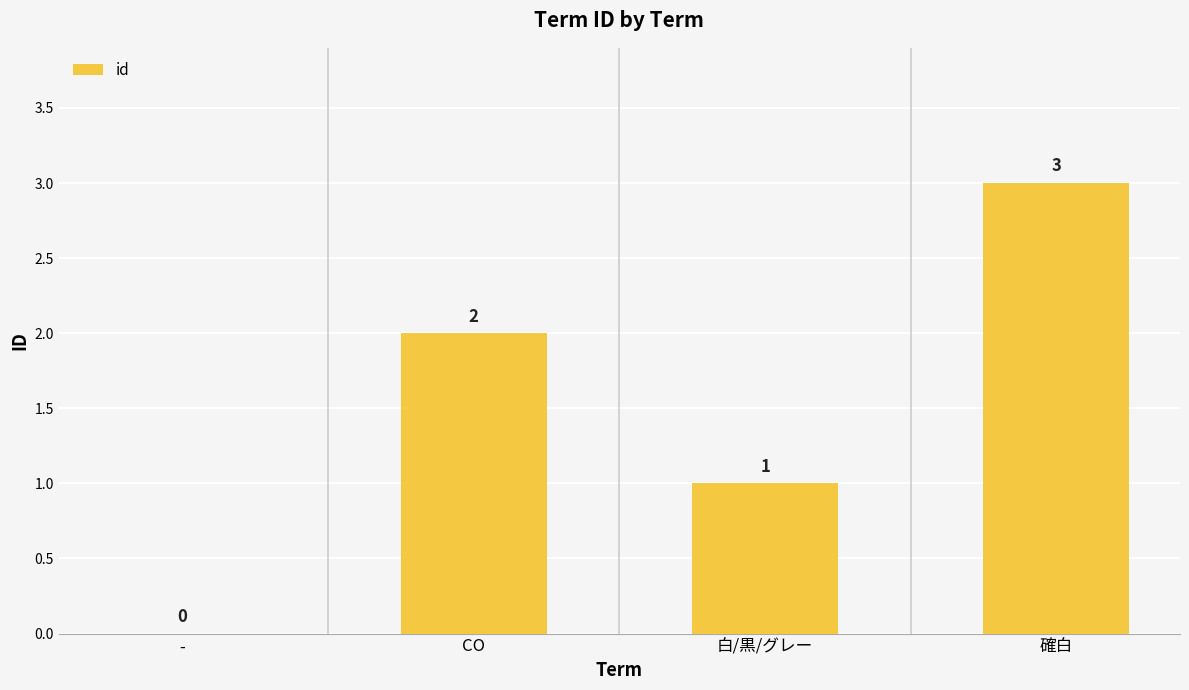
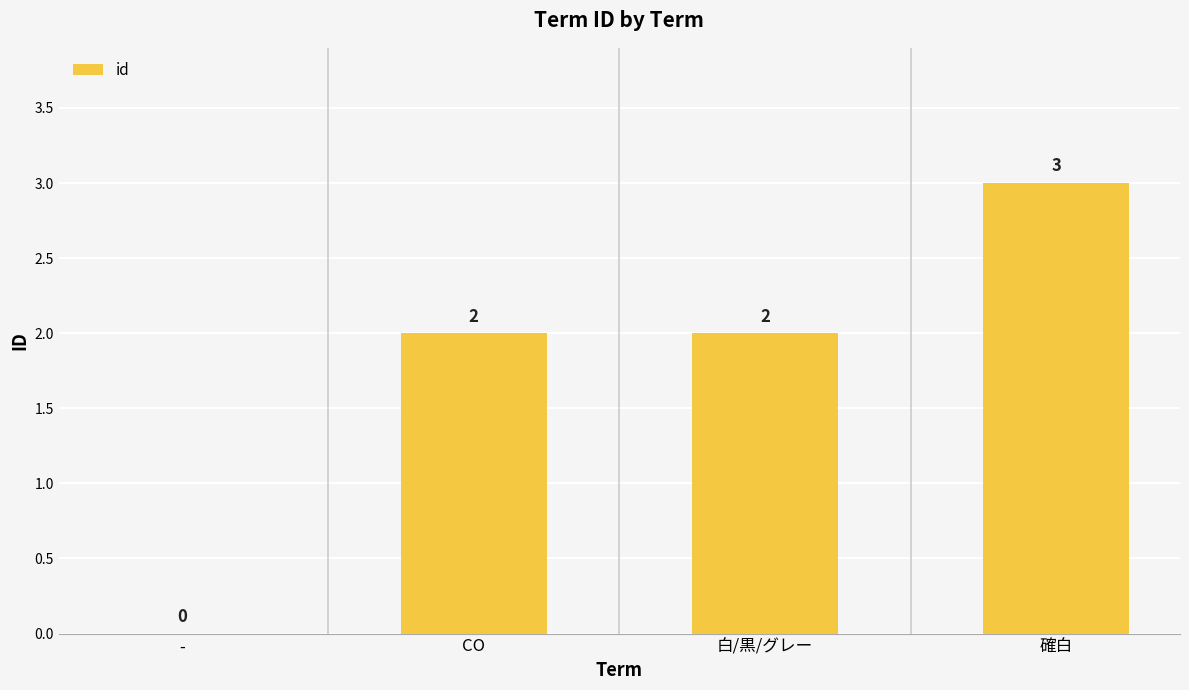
  {
    "-": 0,
    "CO": 2,
-   "白/黒/グレー": 1,
+   "白/黒/グレー": 2,
    "確白": 3
  }
